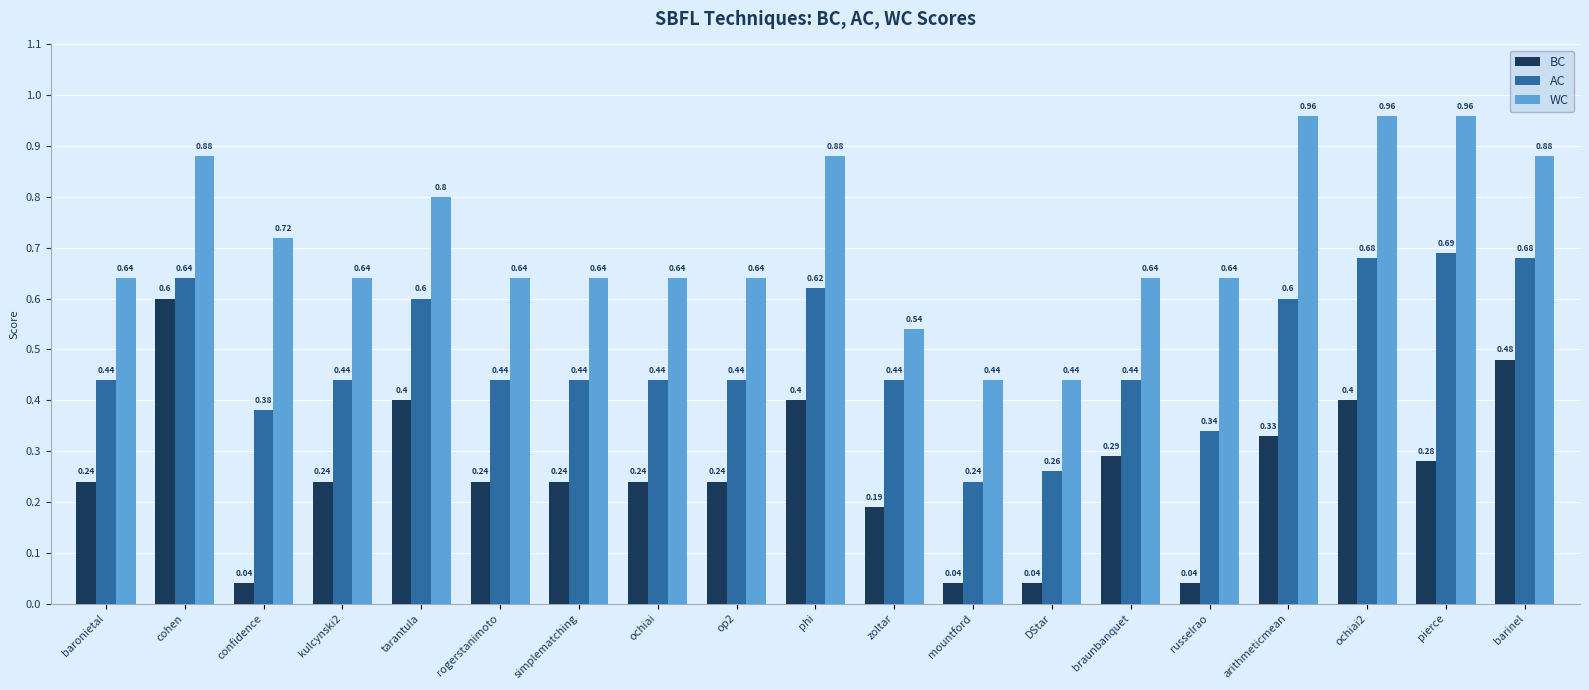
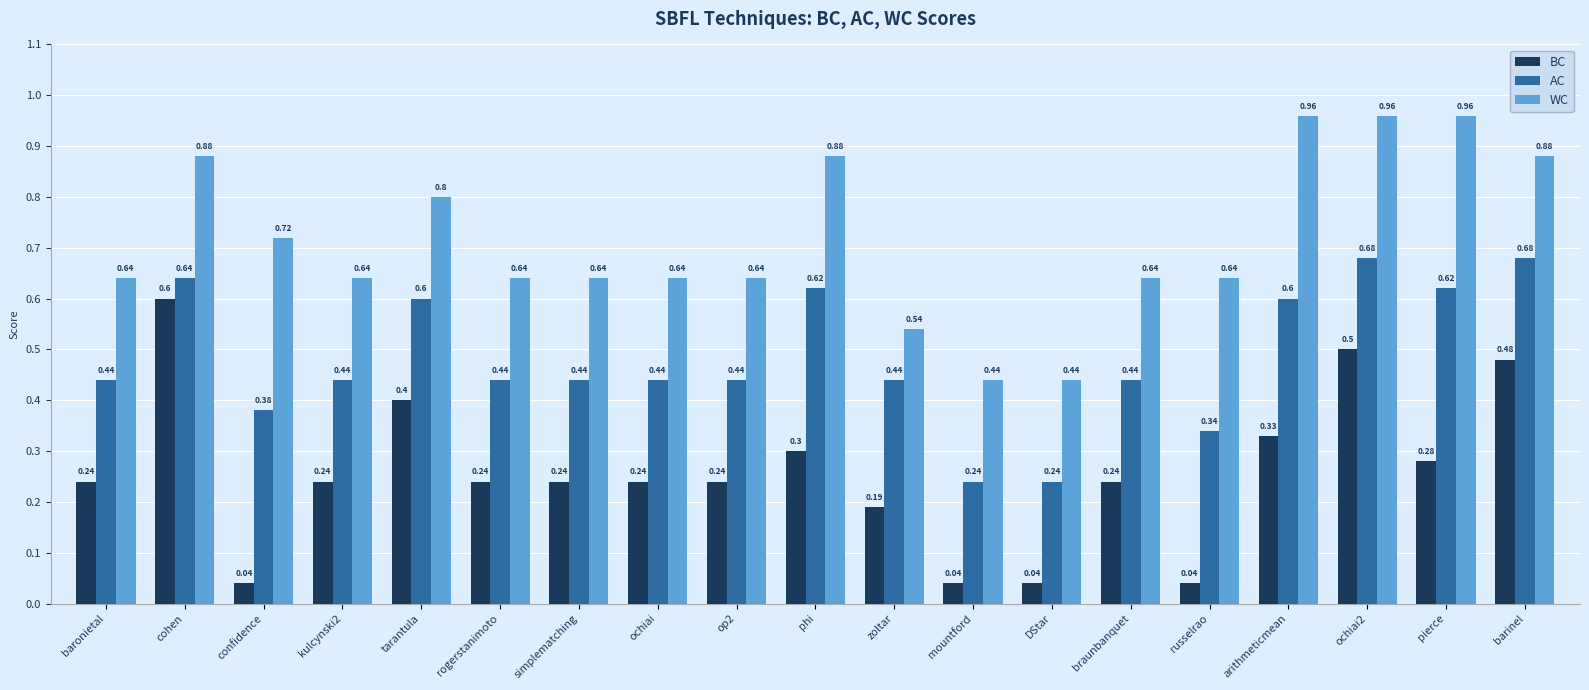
  {
    "BC": {
      "baronietal": 0.24,
      "cohen": 0.6,
      "confidence": 0.04,
      "kulcynski2": 0.24,
      "tarantula": 0.4,
      "rogerstanimoto": 0.24,
      "simplematching": 0.24,
      "ochiai": 0.24,
      "op2": 0.24,
-     "phi": 0.4,
+     "phi": 0.3,
      "zoltar": 0.19,
      "mountford": 0.04,
      "DStar": 0.04,
-     "braunbanquet": 0.29,
+     "braunbanquet": 0.24,
      "russelrao": 0.04,
      "arithmeticmean": 0.33,
-     "ochiai2": 0.4,
+     "ochiai2": 0.5,
      "pierce": 0.28,
      "barinel": 0.48
    },
    "AC": {
      "baronietal": 0.44,
      "cohen": 0.64,
      "confidence": 0.38,
      "kulcynski2": 0.44,
      "tarantula": 0.6,
      "rogerstanimoto": 0.44,
      "simplematching": 0.44,
      "ochiai": 0.44,
      "op2": 0.44,
      "phi": 0.62,
      "zoltar": 0.44,
      "mountford": 0.24,
-     "DStar": 0.26,
+     "DStar": 0.24,
      "braunbanquet": 0.44,
      "russelrao": 0.34,
      "arithmeticmean": 0.6,
      "ochiai2": 0.68,
-     "pierce": 0.69,
+     "pierce": 0.62,
      "barinel": 0.68
    },
    "WC": {
      "baronietal": 0.64,
      "cohen": 0.88,
      "confidence": 0.72,
      "kulcynski2": 0.64,
      "tarantula": 0.8,
      "rogerstanimoto": 0.64,
      "simplematching": 0.64,
      "ochiai": 0.64,
      "op2": 0.64,
      "phi": 0.88,
      "zoltar": 0.54,
      "mountford": 0.44,
      "DStar": 0.44,
      "braunbanquet": 0.64,
      "russelrao": 0.64,
      "arithmeticmean": 0.96,
      "ochiai2": 0.96,
      "pierce": 0.96,
      "barinel": 0.88
    }
  }
